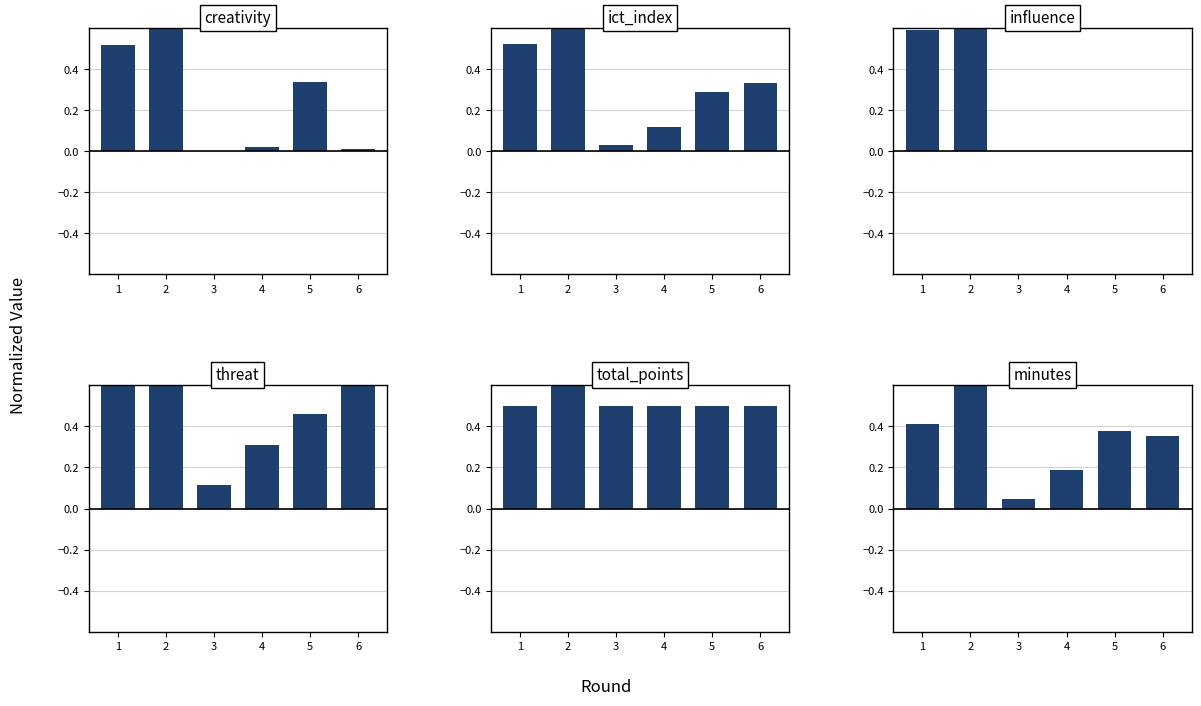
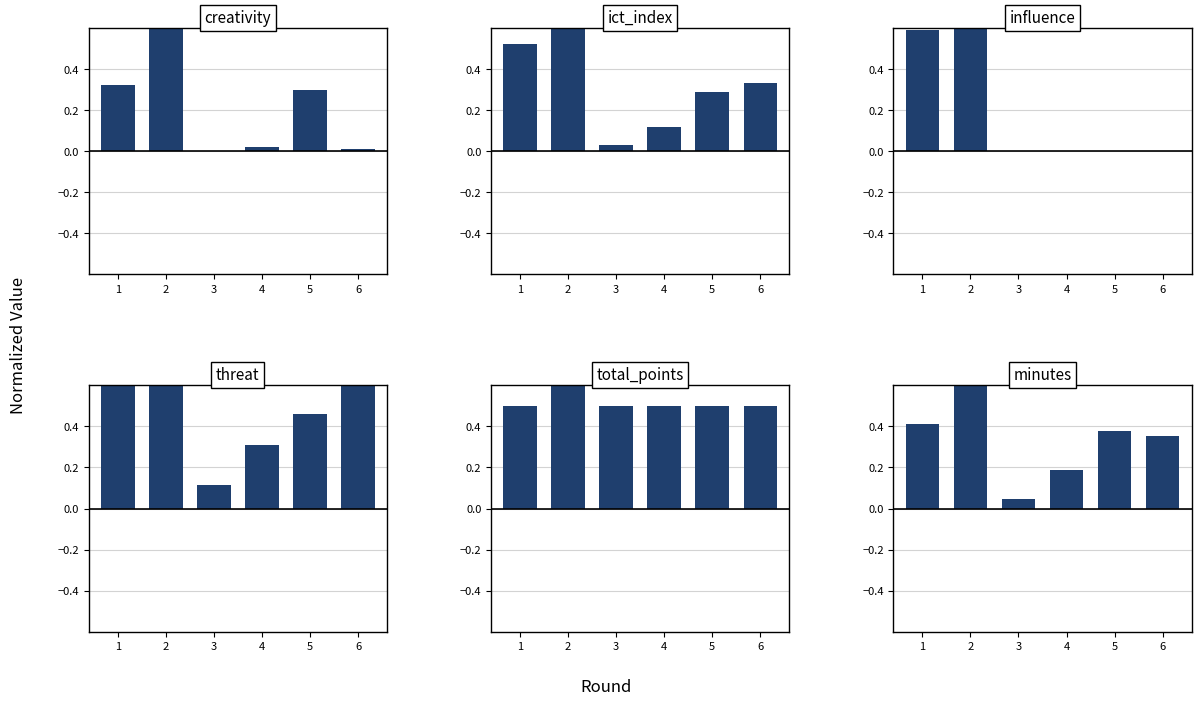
  {
    "creativity": {
-     "1": 0.52,
+     "1": 0.32,
      "3": 0.00,
      "4": 0.02,
-     "5": 0.34
+     "5": 0.30
    },
    "ict_index": {
      "1": 0.52,
      "3": 0.03,
      "4": 0.12,
      "5": 0.29,
      "6": 0.33
    },
    "influence": {
      "1": 0.59,
      "3": 0.00,
      "4": 0.00,
      "5": 0.00,
      "6": 0.00
    },
    "threat": {
      "3": 0.12,
      "4": 0.31,
      "5": 0.46
    },
    "total_points": {
      "1": 0.50,
      "3": 0.50,
      "4": 0.50,
      "5": 0.50,
      "6": 0.50
    },
    "minutes": {
      "1": 0.41,
      "3": 0.04,
      "4": 0.19,
      "5": 0.38,
      "6": 0.36
    }
  }
